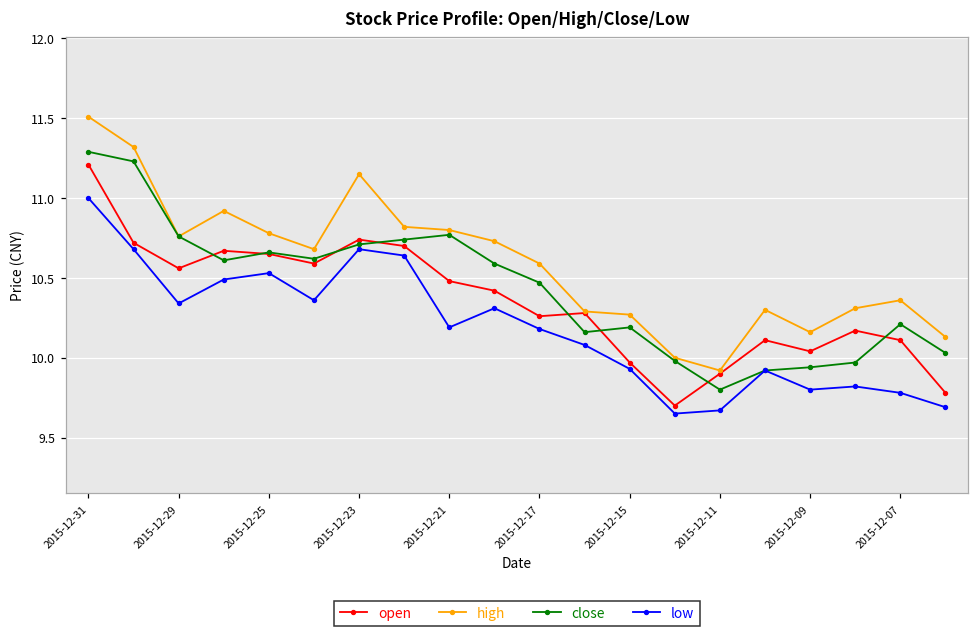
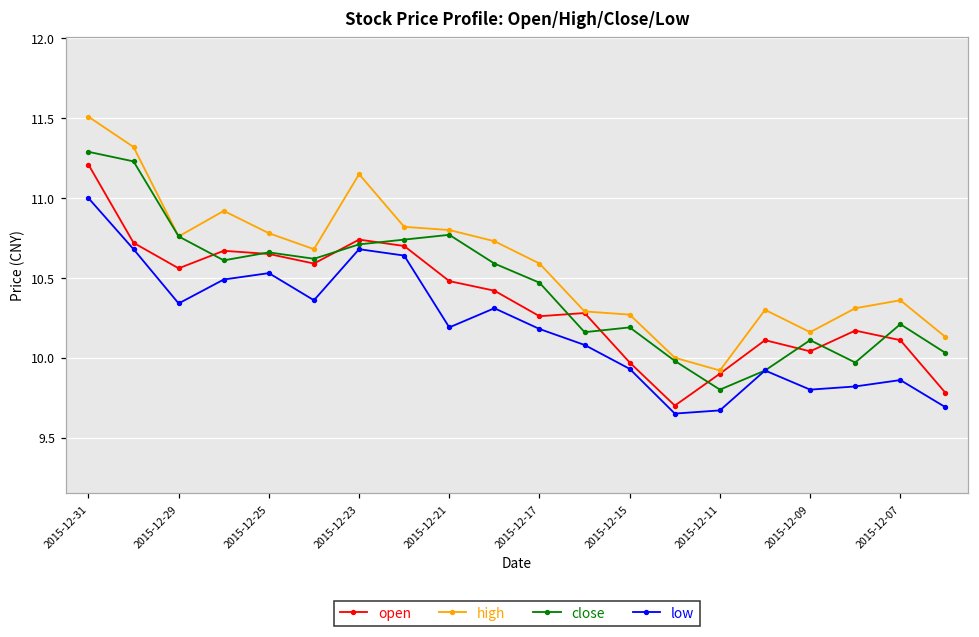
  {
    "open": {
      "2015-12-31": 11.21,
      "2015-12-29": 10.56,
      "2015-12-23": 10.74,
      "2015-12-21": 10.48,
      "2015-12-17": 10.26,
      "2015-12-15": 9.97,
      "2015-12-11": 9.90,
      "2015-12-09": 10.04,
      "2015-12-07": 10.11
    },
    "high": {
      "2015-12-31": 11.51,
      "2015-12-25": 10.78,
      "2015-12-23": 11.15,
      "2015-12-21": 10.80,
      "2015-12-17": 10.59,
      "2015-12-15": 10.27,
      "2015-12-11": 9.92,
      "2015-12-09": 10.16,
      "2015-12-07": 10.36
    },
    "close": {
      "2015-12-31": 11.29,
      "2015-12-23": 10.71,
      "2015-12-21": 10.77,
      "2015-12-17": 10.47,
      "2015-12-15": 10.19,
      "2015-12-11": 9.80,
-     "2015-12-09": 9.94,
+     "2015-12-09": 10.11,
      "2015-12-07": 10.21
    },
    "low": {
      "2015-12-31": 11.00,
      "2015-12-29": 10.34,
      "2015-12-25": 10.53,
      "2015-12-23": 10.68,
      "2015-12-21": 10.19,
      "2015-12-17": 10.18,
      "2015-12-15": 9.93,
      "2015-12-11": 9.67,
      "2015-12-09": 9.80,
-     "2015-12-07": 9.78
+     "2015-12-07": 9.86
    }
  }
